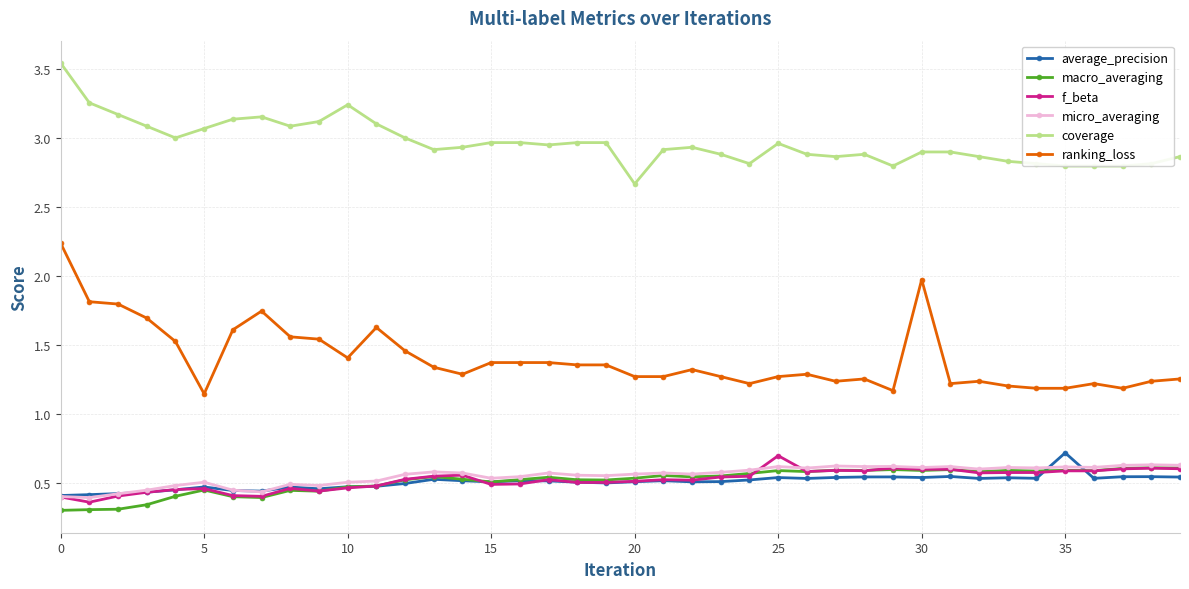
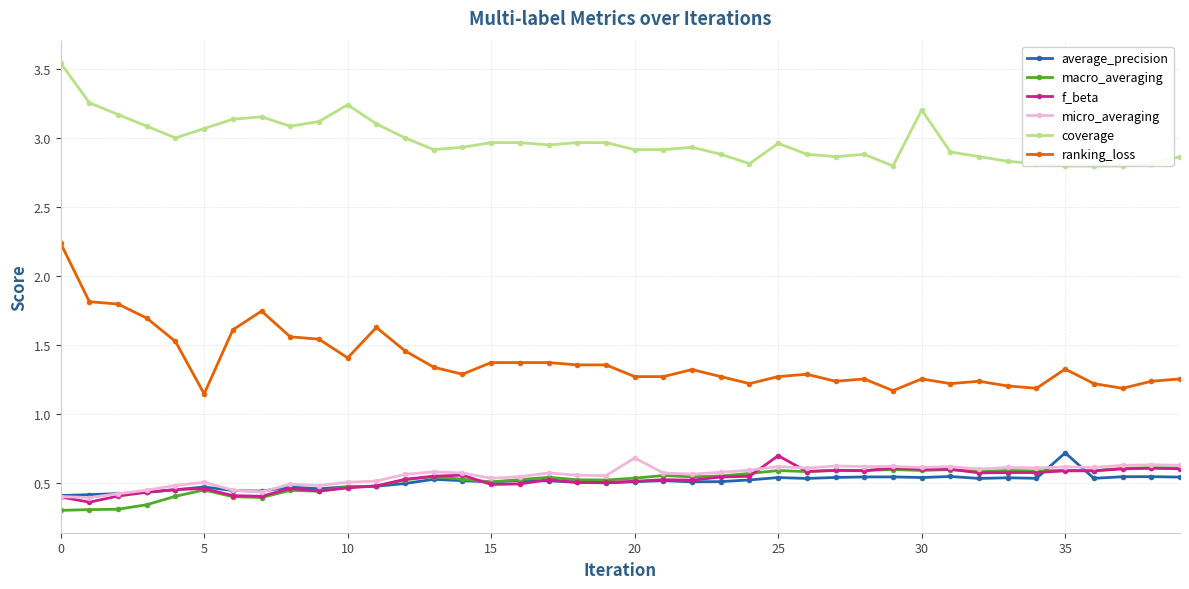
  {
    "average_precision": {
      "25": 0.54,
      "30": 0.54,
      "35": 0.72
    },
    "macro_averaging": {
      "0": 0.30,
      "20": 0.54,
      "25": 0.59
    },
    "f_beta": {
      "25": 0.70
    },
    "micro_averaging": {
      "5": 0.51,
      "10": 0.51,
      "15": 0.53,
-     "20": 0.56,
+     "20": 0.68,
      "25": 0.62,
      "35": 0.62
    },
    "coverage": {
      "0": 3.54,
      "5": 3.07,
      "10": 3.24,
      "15": 2.97,
-     "20": 2.67,
+     "20": 2.92,
      "25": 2.96,
-     "30": 2.90
+     "30": 3.20
    },
    "ranking_loss": {
      "0": 2.24,
      "5": 1.15,
      "10": 1.41,
      "15": 1.37,
      "20": 1.27,
      "25": 1.27,
-     "30": 1.97,
-     "35": 1.19
+     "30": 1.25,
+     "35": 1.33
    }
  }
